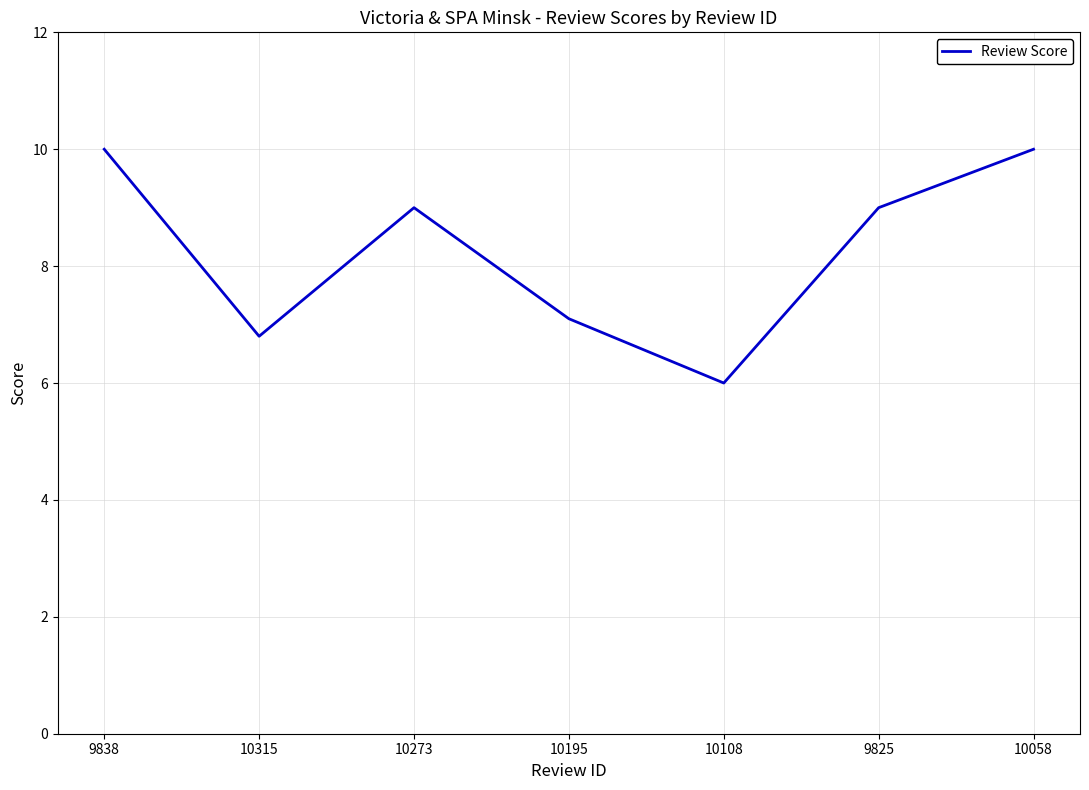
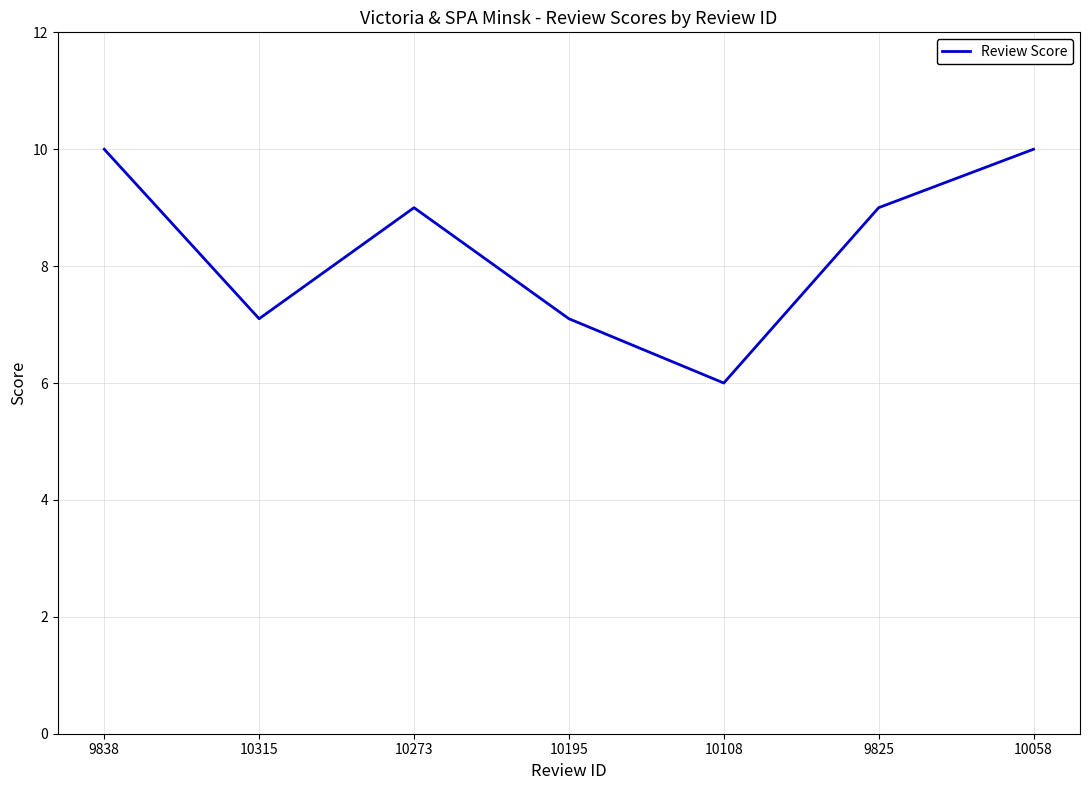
  {
    "9838": 10.0,
-   "10315": 6.8,
+   "10315": 7.1,
    "10273": 9.0,
    "10195": 7.1,
    "10108": 6.0,
    "9825": 9.0,
    "10058": 10.0
  }
